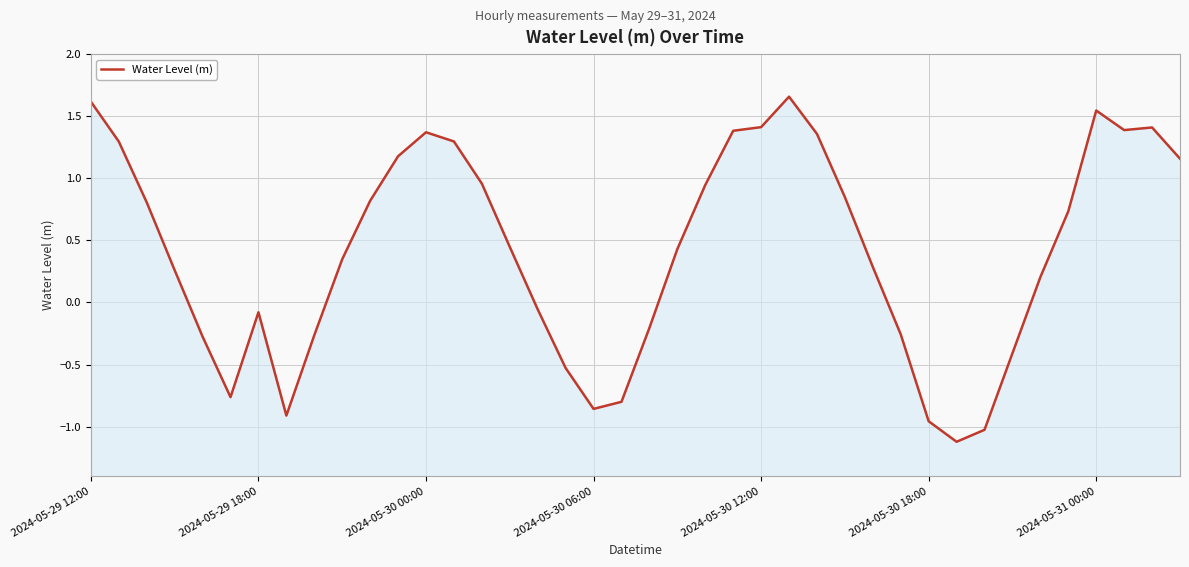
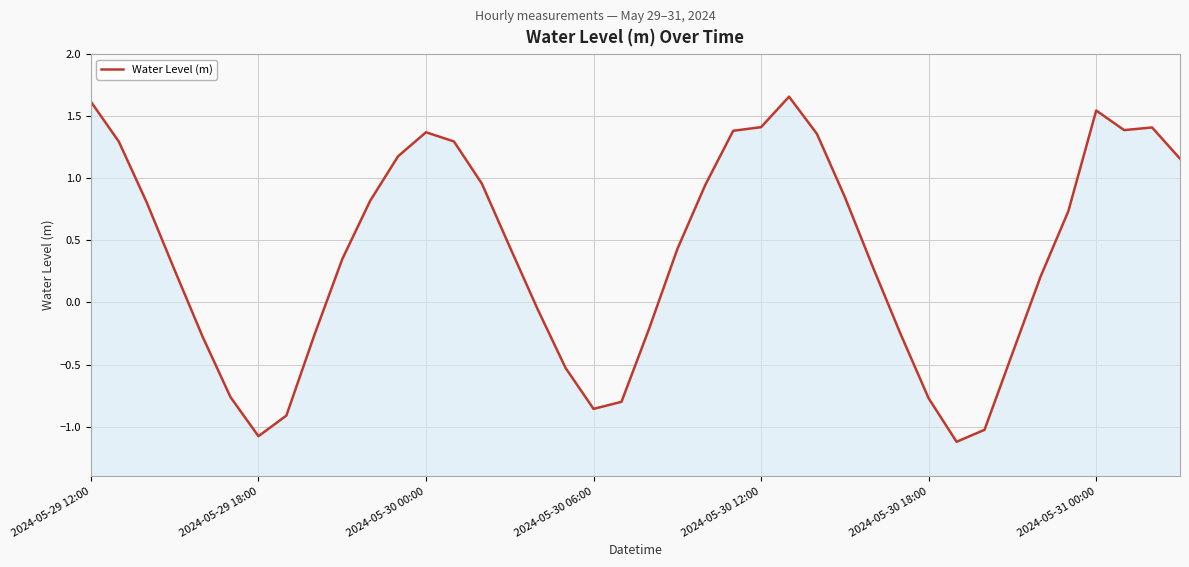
  {
    "2024-05-29 12:00": 1.62,
-   "2024-05-29 18:00": -0.08,
+   "2024-05-29 18:00": -1.08,
    "2024-05-30 00:00": 1.37,
    "2024-05-30 06:00": -0.86,
    "2024-05-30 12:00": 1.41,
-   "2024-05-30 18:00": -0.96,
+   "2024-05-30 18:00": -0.77,
    "2024-05-31 00:00": 1.55
  }
